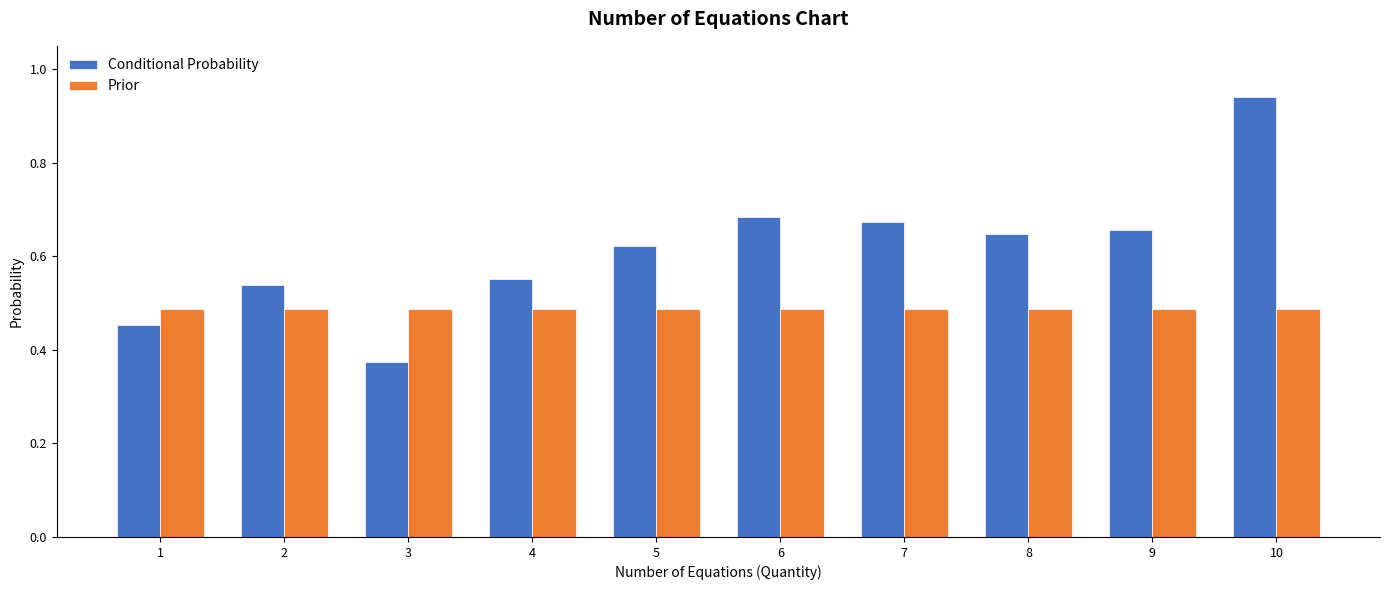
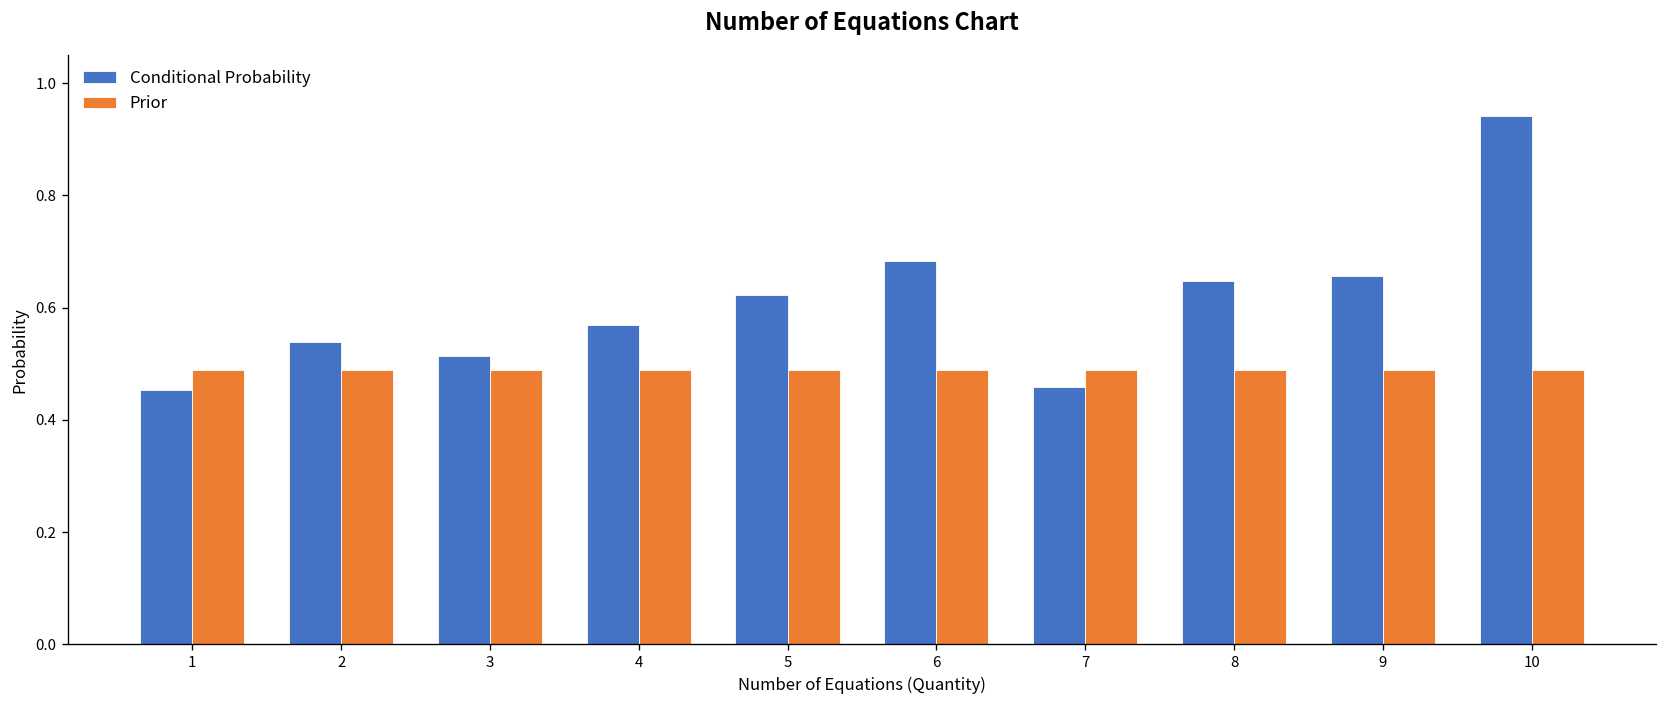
  {
    "Conditional Probability": {
      "1": 0.45,
      "2": 0.54,
-     "3": 0.37,
-     "4": 0.55,
+     "3": 0.51,
+     "4": 0.57,
      "5": 0.62,
      "6": 0.68,
-     "7": 0.67,
+     "7": 0.46,
      "8": 0.65,
      "9": 0.66,
      "10": 0.94
    },
    "Prior": {
      "1": 0.49,
      "2": 0.49,
      "3": 0.49,
      "4": 0.49,
      "5": 0.49,
      "6": 0.49,
      "7": 0.49,
      "8": 0.49,
      "9": 0.49,
      "10": 0.49
    }
  }
